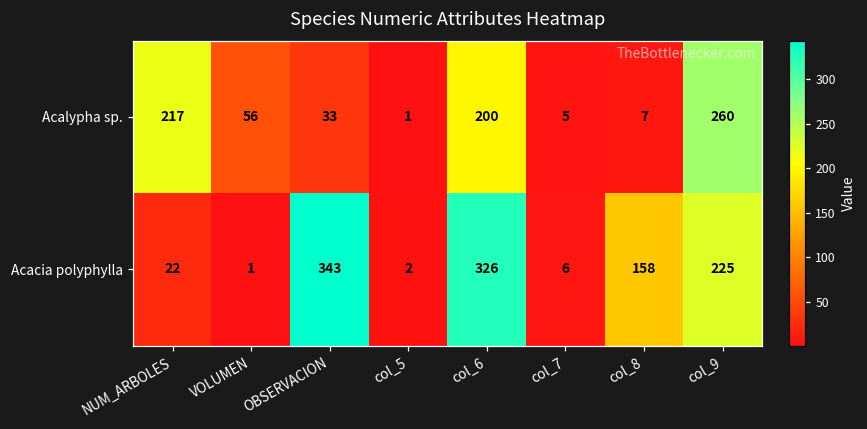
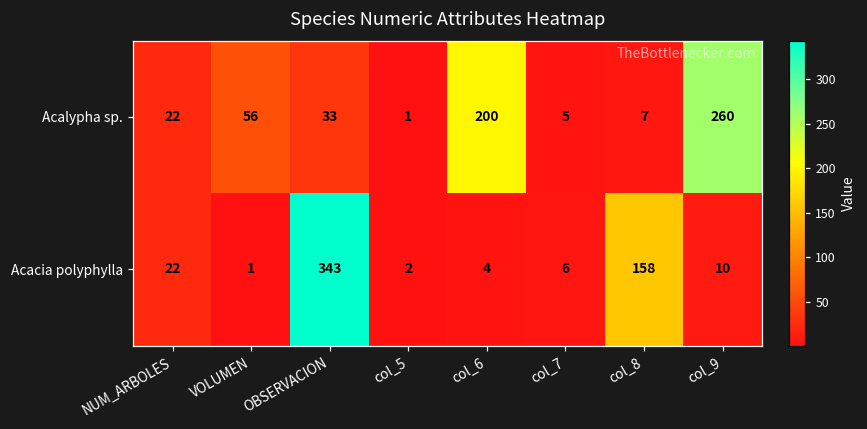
  {
    "Acalypha sp.": {
-     "NUM_ARBOLES": 217,
+     "NUM_ARBOLES": 22,
      "VOLUMEN": 56,
      "OBSERVACION": 33,
      "col_5": 1,
      "col_6": 200,
      "col_7": 5,
      "col_8": 7
    },
    "Acacia polyphylla": {
      "NUM_ARBOLES": 22,
      "VOLUMEN": 1,
      "OBSERVACION": 343,
      "col_5": 2,
-     "col_6": 326,
+     "col_6": 4,
      "col_7": 6,
      "col_8": 158,
-     "col_9": 225
+     "col_9": 10
    }
  }
